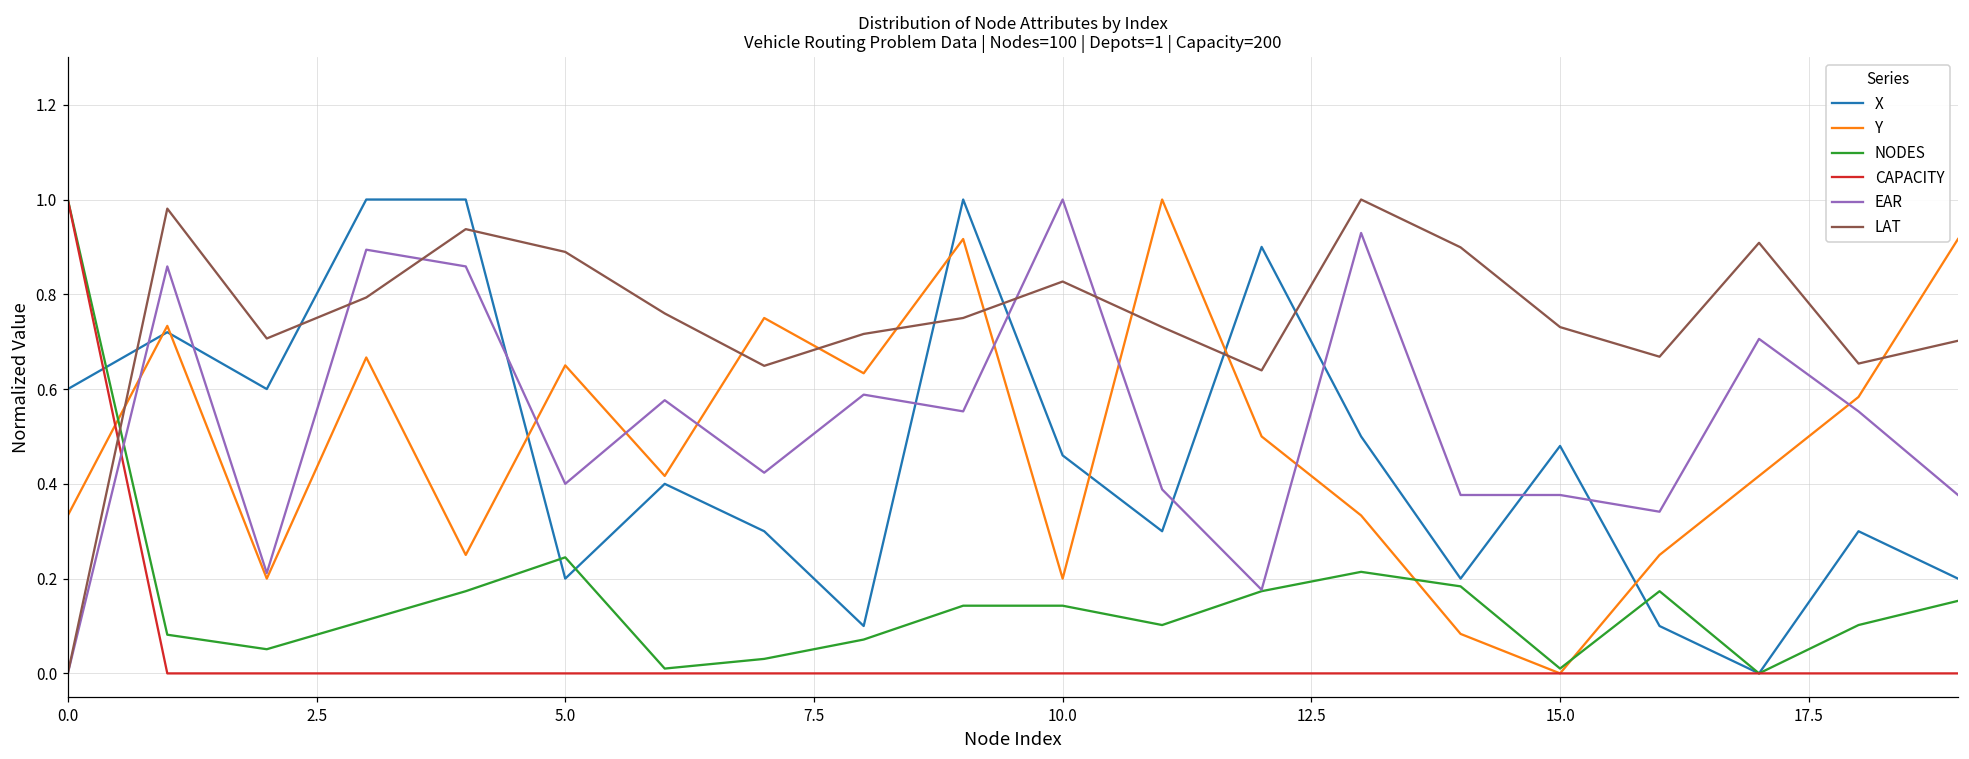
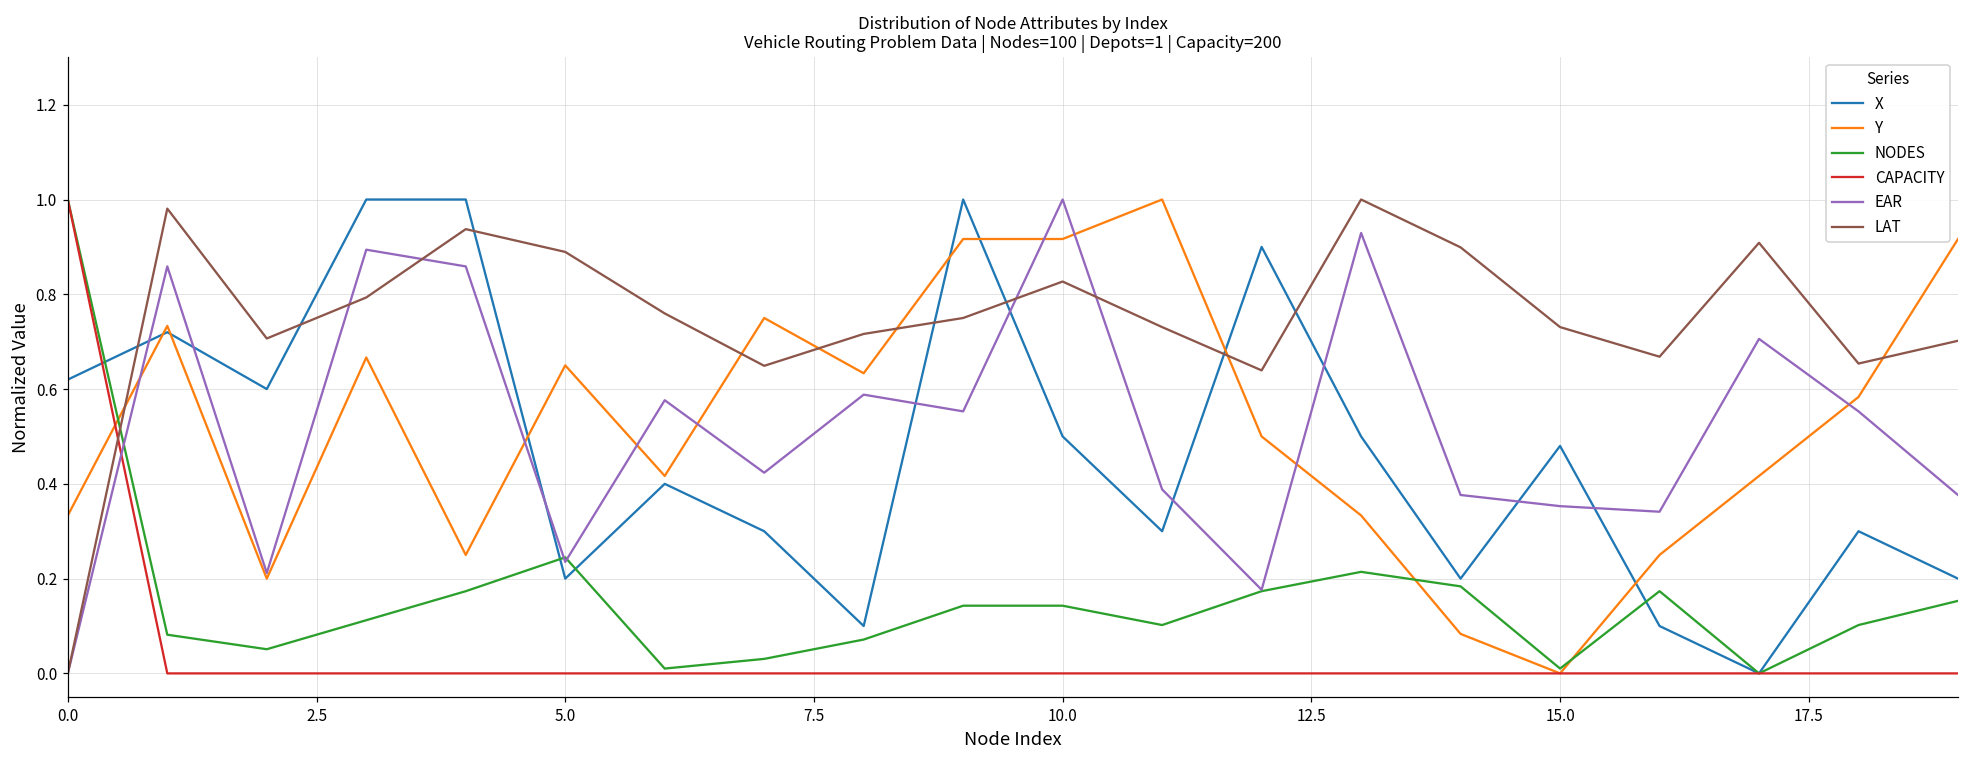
  {
    "X": {
-     "0.0": 0.60,
+     "0.0": 0.62,
      "5.0": 0.20,
-     "10.0": 0.46,
+     "10.0": 0.50,
      "15.0": 0.48
    },
    "Y": {
      "0.0": 0.33,
      "5.0": 0.65,
-     "10.0": 0.20
+     "10.0": 0.92
    },
    "NODES": {
      "5.0": 0.24,
      "10.0": 0.14,
      "15.0": 0.01
    },
    "CAPACITY": {
      "5.0": 0.00,
      "10.0": 0.00
    },
    "EAR": {
-     "5.0": 0.40,
+     "5.0": 0.24,
      "10.0": 1.00,
-     "15.0": 0.38
+     "15.0": 0.35
    },
    "LAT": {
      "5.0": 0.89,
      "10.0": 0.83,
      "15.0": 0.73
    }
  }
